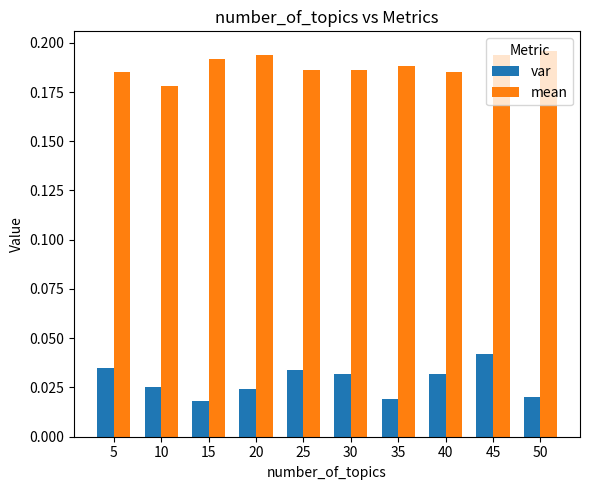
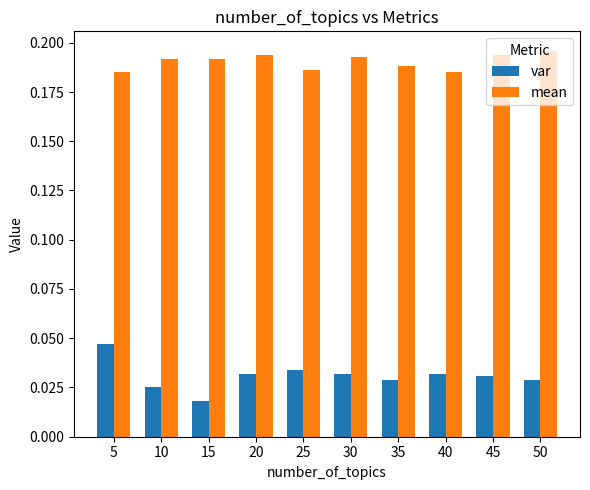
  {
    "var": {
-     "5": 0.035,
+     "5": 0.047,
      "10": 0.025,
      "15": 0.018,
-     "20": 0.024,
+     "20": 0.032,
      "25": 0.034,
      "30": 0.032,
-     "35": 0.019,
+     "35": 0.029,
      "40": 0.032,
-     "45": 0.042,
-     "50": 0.020
+     "45": 0.031,
+     "50": 0.029
    },
    "mean": {
      "5": 0.185,
-     "10": 0.178,
+     "10": 0.192,
      "15": 0.192,
      "20": 0.194,
      "25": 0.186,
-     "30": 0.186,
+     "30": 0.193,
      "35": 0.188,
      "40": 0.185
    }
  }
